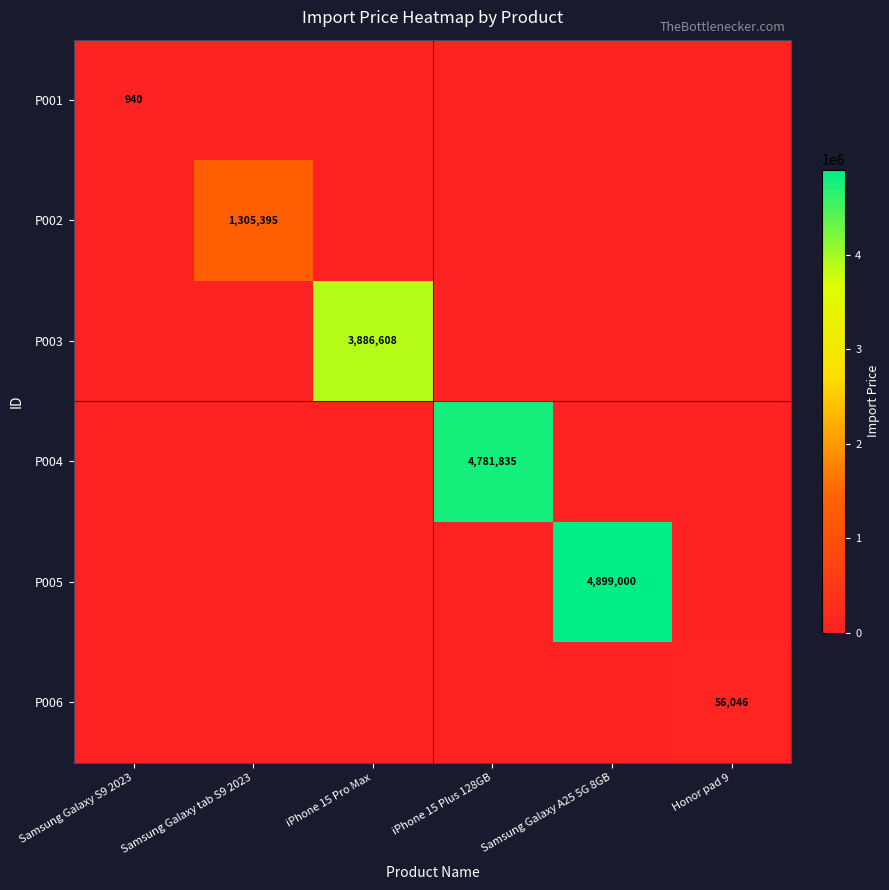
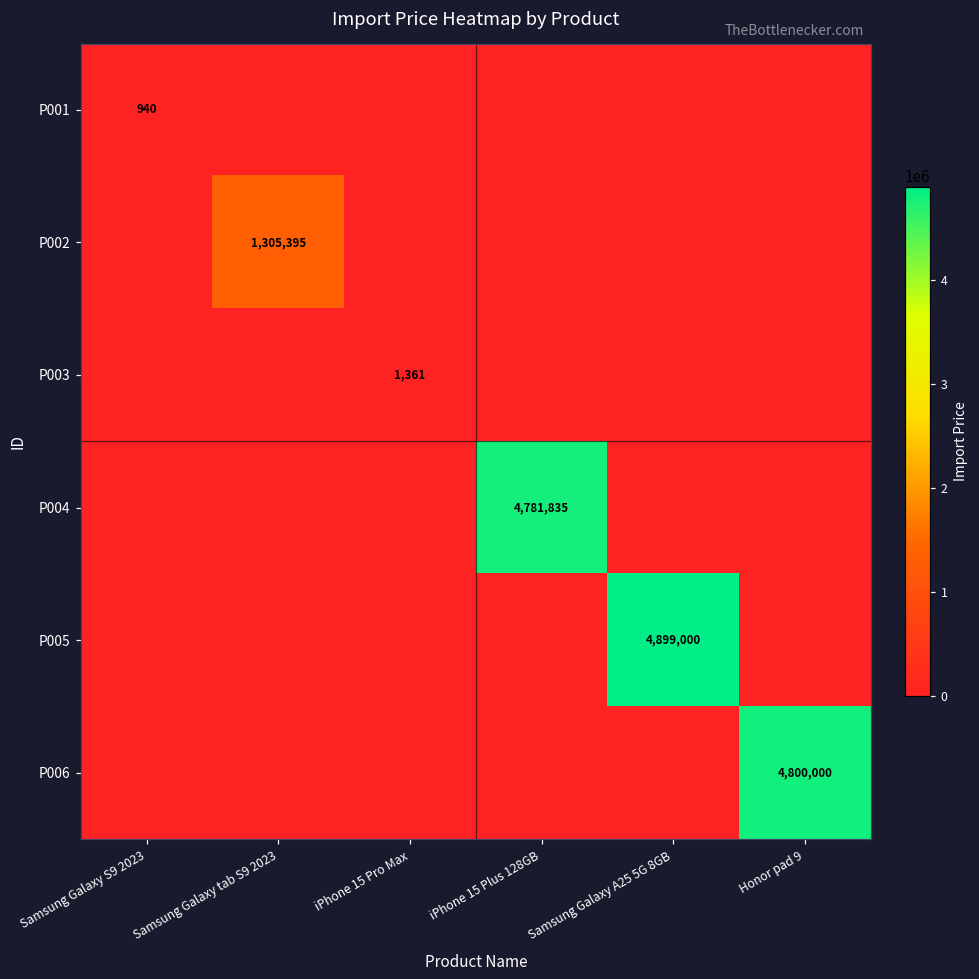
  {
    "P001": {
      "Samsung Galaxy S9 2023": "940"
    },
    "P002": {
      "Samsung Galaxy tab S9 2023": "1,305,395"
    },
    "P003": {
-     "iPhone 15 Pro Max": "3,886,608"
+     "iPhone 15 Pro Max": "1,361"
    },
    "P004": {
      "iPhone 15 Plus 128GB": "4,781,835"
    },
    "P005": {
      "Samsung Galaxy A25 5G 8GB": "4,899,000"
    },
    "P006": {
-     "Honor pad 9": "56,046"
+     "Honor pad 9": "4,800,000"
    }
  }
